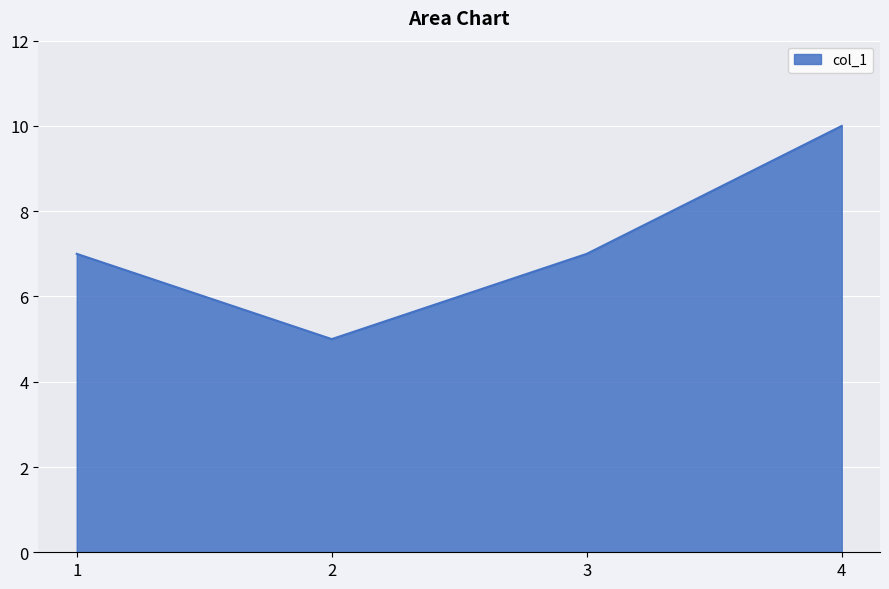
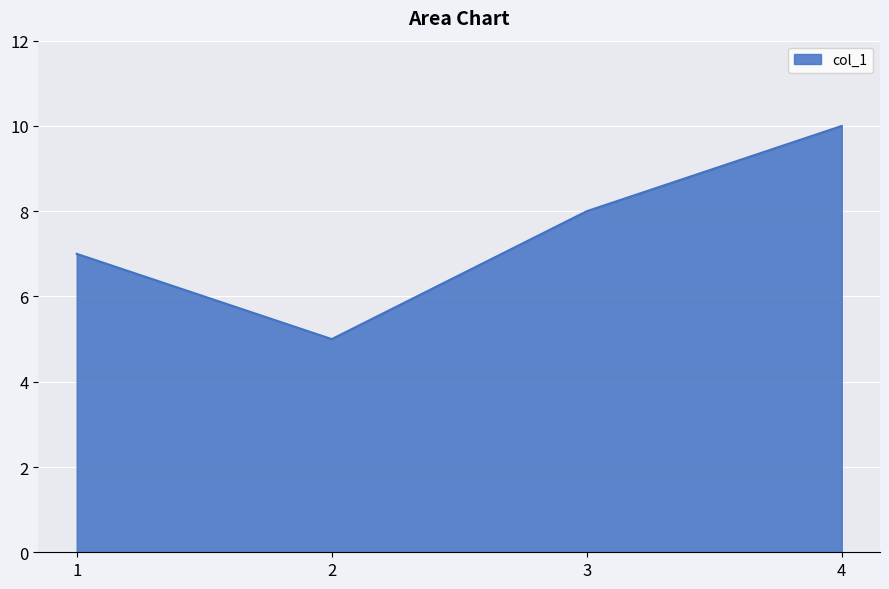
  {
    "1": 7,
    "2": 5,
-   "3": 7,
+   "3": 8,
    "4": 10
  }
